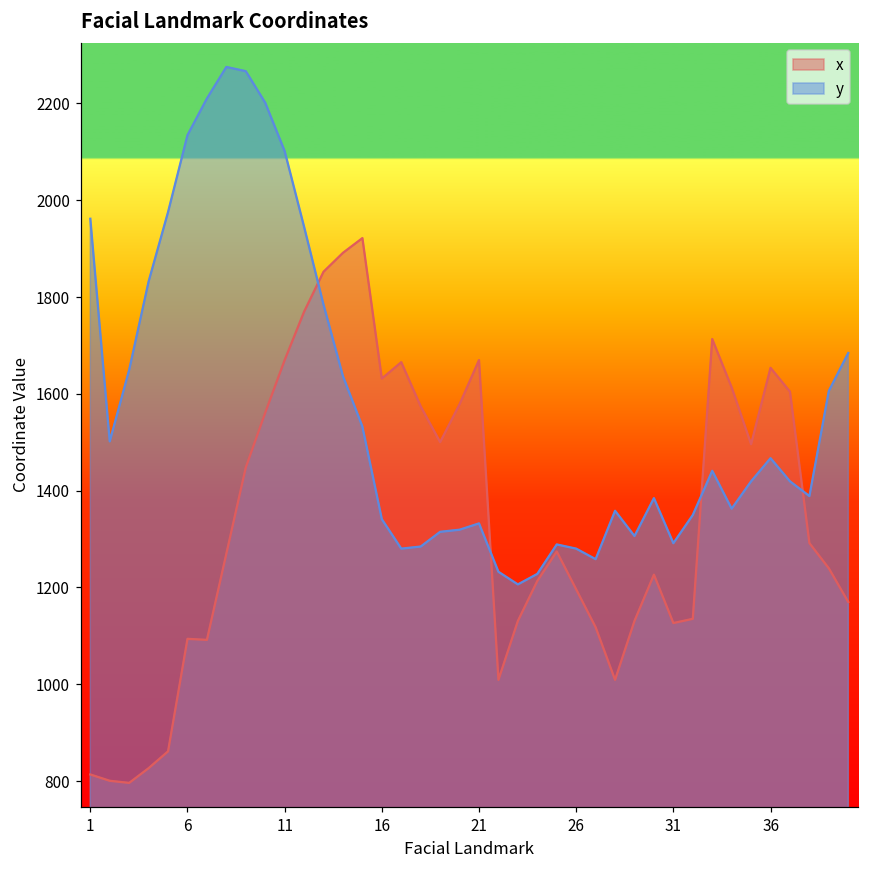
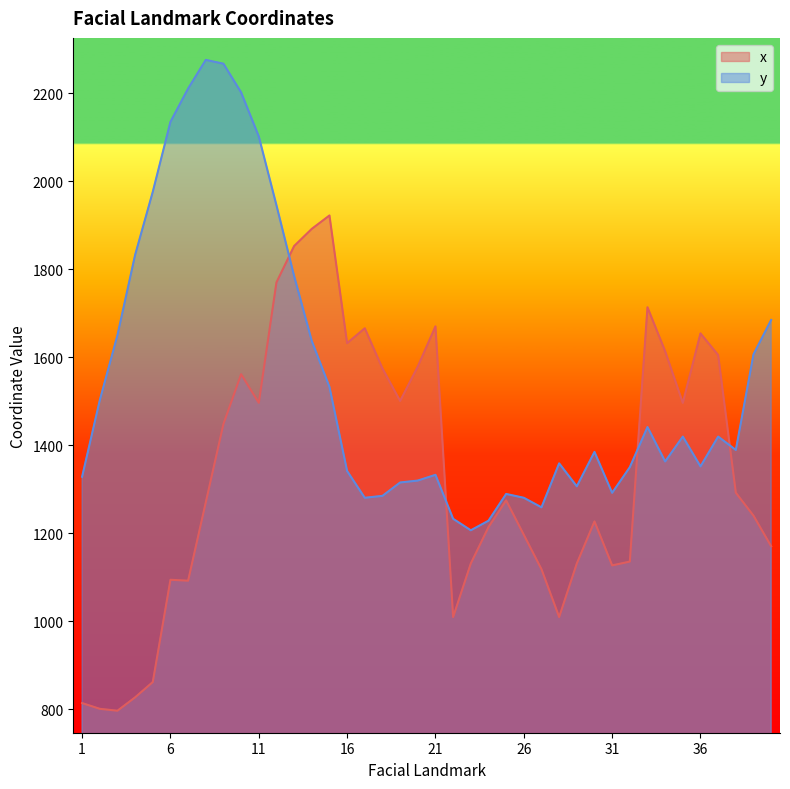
  {
    "x": {
      "1": 810,
      "6": 1090,
-     "11": 1670,
+     "11": 1500,
      "16": 1630,
      "21": 1670,
      "26": 1200,
      "31": 1130,
      "36": 1650
    },
    "y": {
-     "1": 1960,
+     "1": 1330,
      "6": 2130,
      "11": 2100,
      "16": 1340,
      "21": 1330,
      "26": 1280,
      "31": 1290,
-     "36": 1470
+     "36": 1350
    }
  }
